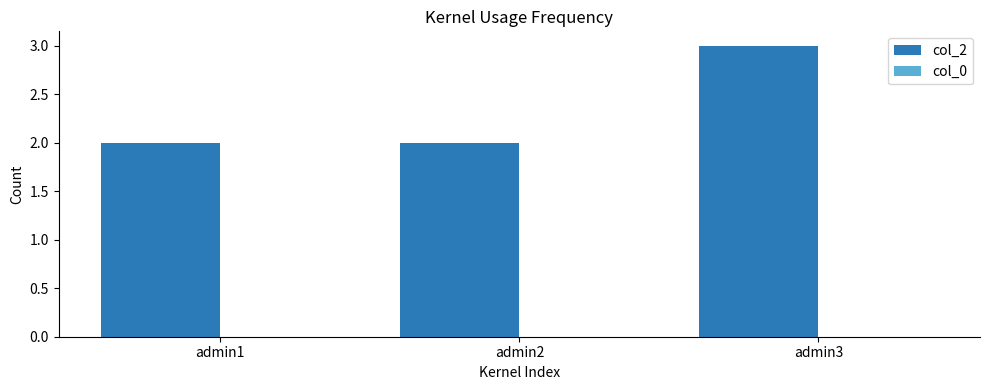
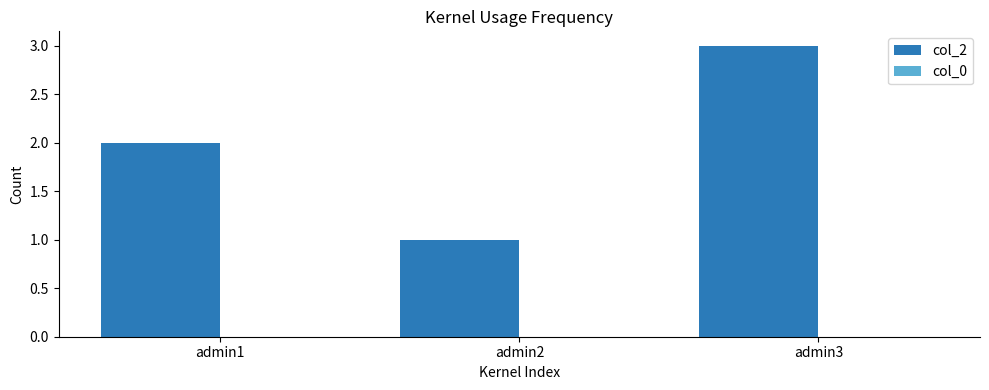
  {
    "col_2": {
      "admin1": 2,
-     "admin2": 2,
+     "admin2": 1,
      "admin3": 3
    },
    "col_0": {
      "admin1": 0,
      "admin2": 0,
      "admin3": 0
    }
  }
